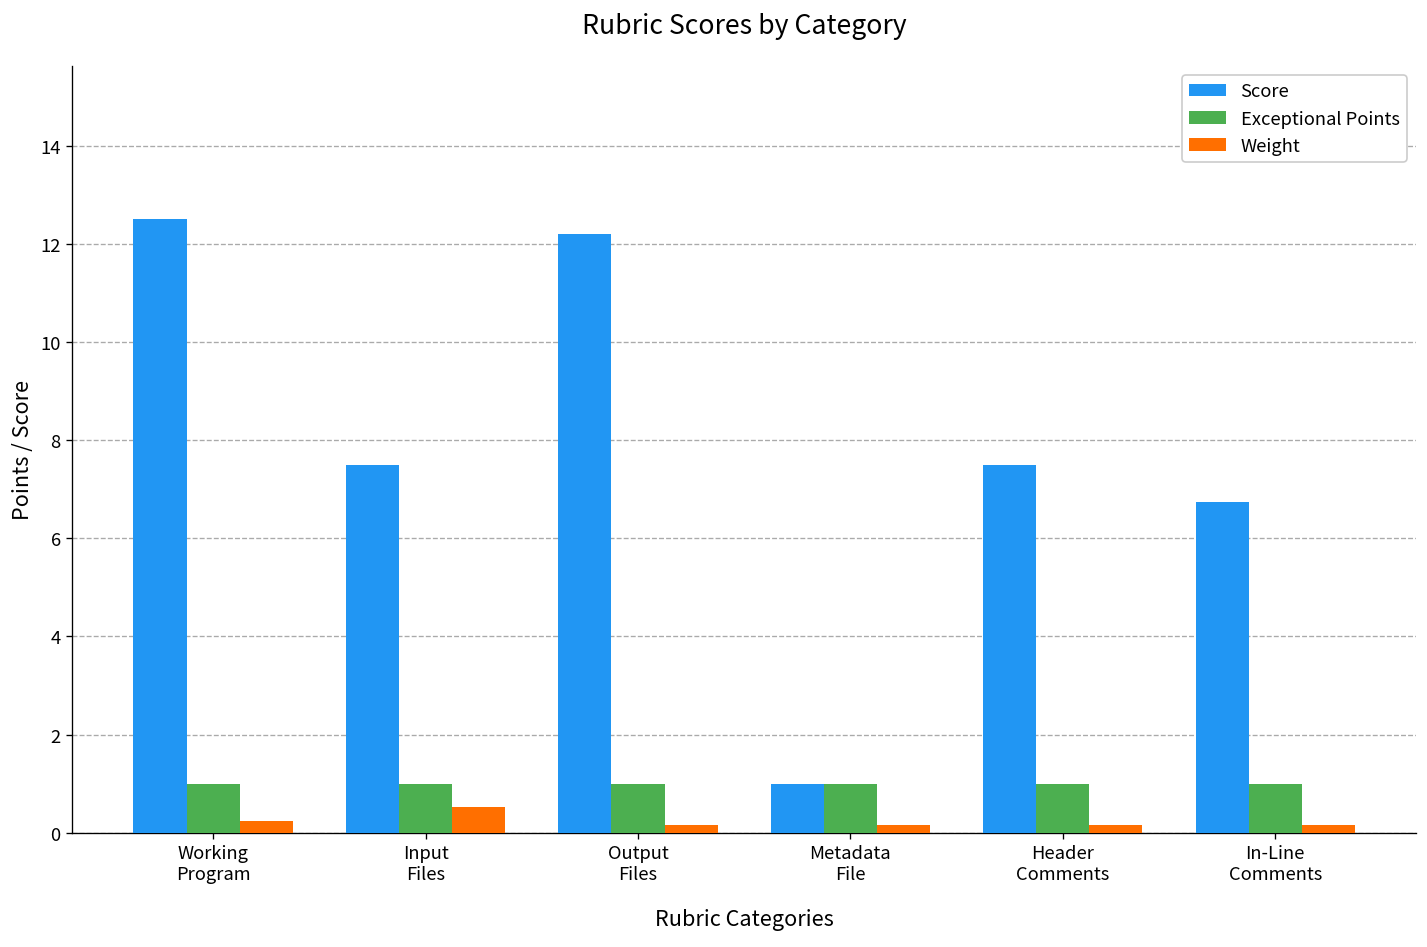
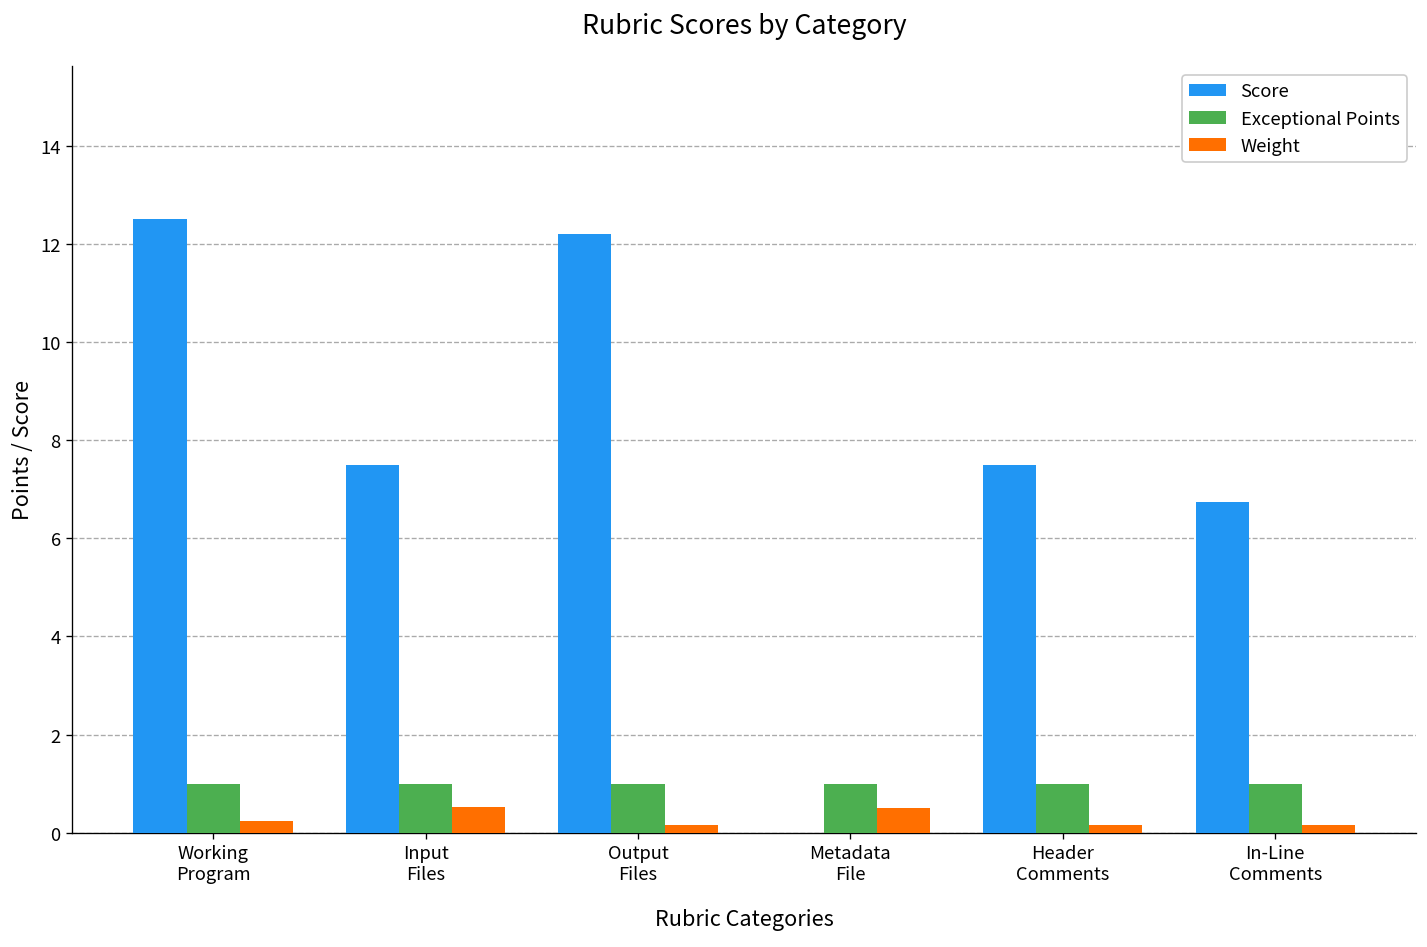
  {
    "Score": {
      "Working Program": 12.5,
      "Input Files": 7.5,
      "Output Files": 12.2,
-     "Metadata File": 1,
+     "Metadata File": 0,
      "Header Comments": 7.5,
      "In-Line Comments": 6.8
    },
    "Exceptional Points": {
      "Working Program": 1.0,
      "Input Files": 1.0,
      "Output Files": 1.0,
      "Metadata File": 1.0,
      "Header Comments": 1.0,
      "In-Line Comments": 1.0
    },
    "Weight": {
      "Working Program": 0.3,
      "Input Files": 0.5,
      "Output Files": 0.2,
-     "Metadata File": 0.2,
+     "Metadata File": 0.5,
      "Header Comments": 0.2,
      "In-Line Comments": 0.2
    }
  }
